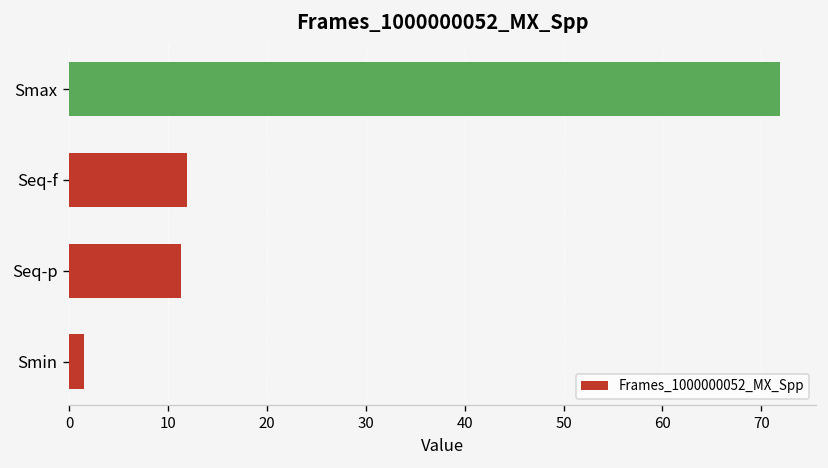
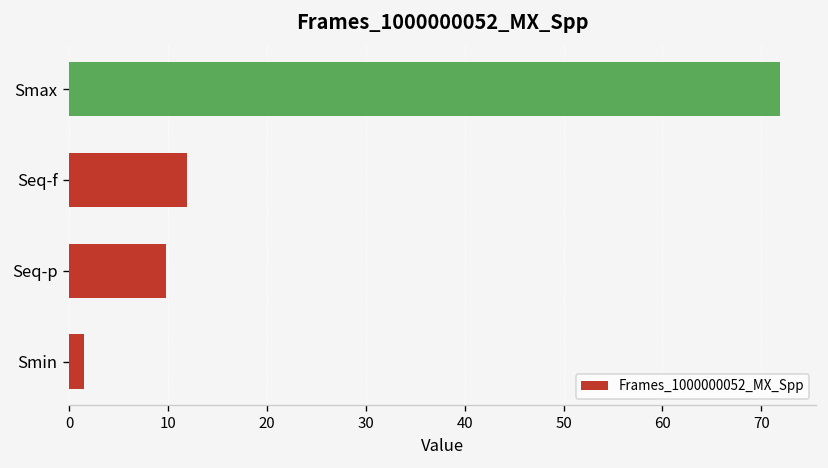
  {
    "Smax": 72,
    "Seq-f": 12,
-   "Seq-p": 11,
+   "Seq-p": 10,
    "Smin": 2
  }
